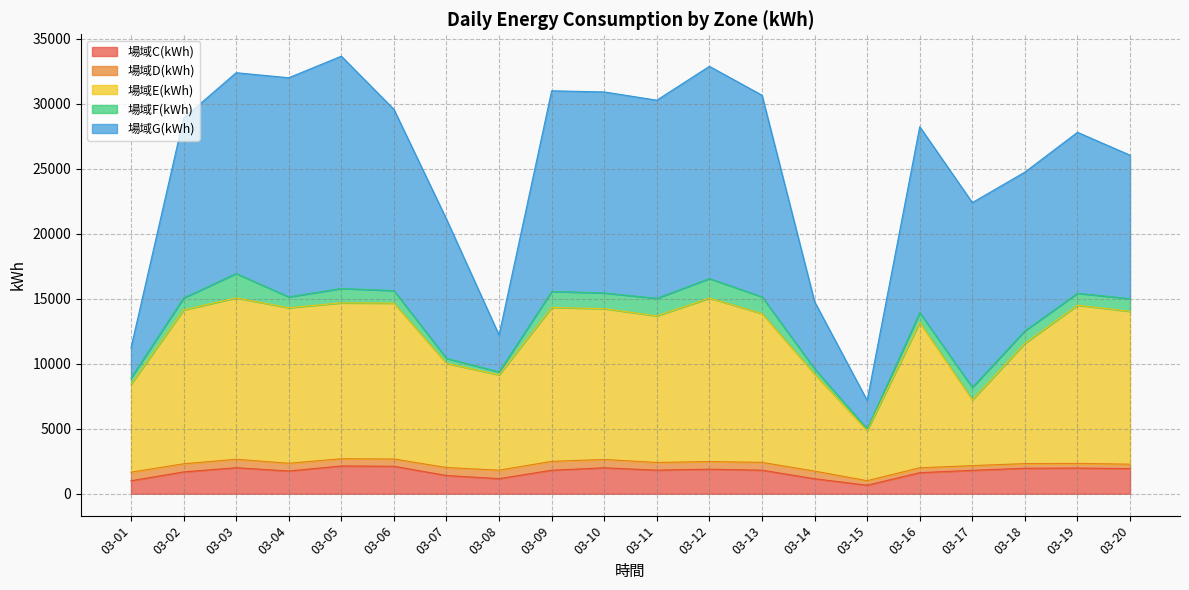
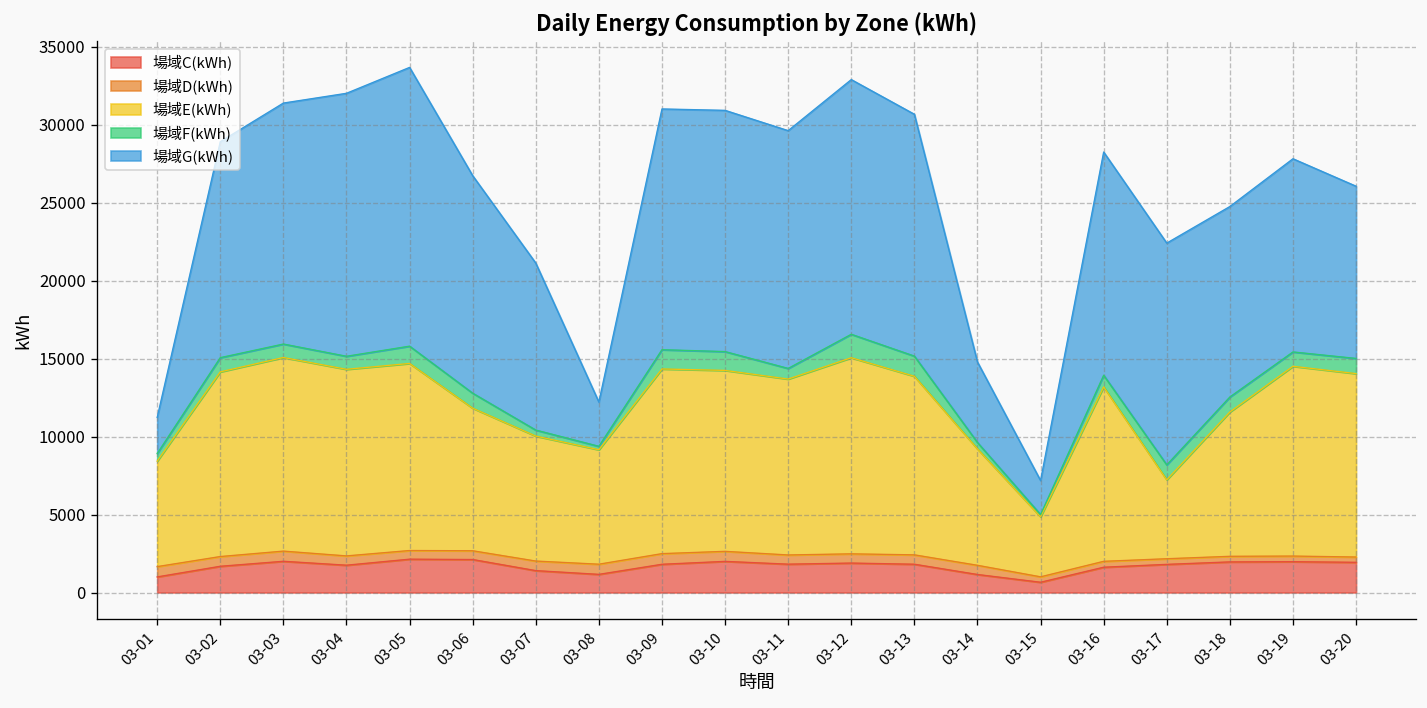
  {
    "場域E(kWh)": {
      "03-01": 6800,
      "03-02": 11800,
      "03-03": 12400,
      "03-04": 12000,
      "03-05": 12000,
-     "03-06": 12000,
+     "03-06": 9100,
      "03-07": 8000,
      "03-08": 7300,
      "03-09": 11800,
      "03-10": 11600,
      "03-11": 11300,
      "03-12": 12600,
      "03-13": 11500,
      "03-14": 7500,
      "03-16": 11200,
      "03-17": 5100,
      "03-18": 9300,
      "03-19": 12200,
      "03-20": 11800
    },
    "場域F(kWh)": {
      "03-01": 500,
      "03-02": 900,
-     "03-03": 1900,
+     "03-03": 900,
      "03-04": 800,
      "03-05": 1100,
      "03-06": 1000,
      "03-07": 400,
      "03-08": 200,
      "03-09": 1200,
      "03-10": 1200,
-     "03-11": 1300,
+     "03-11": 700,
      "03-12": 1500,
      "03-13": 1300,
      "03-14": 400,
      "03-16": 700,
      "03-17": 1000,
      "03-18": 1000,
      "03-19": 900,
      "03-20": 1000
    },
    "場域G(kWh)": {
      "03-01": 2300,
      "03-03": 15500,
      "03-04": 16900,
      "03-05": 17900,
      "03-06": 13900,
      "03-07": 10700,
      "03-08": 2800,
      "03-09": 15400,
      "03-10": 15500,
      "03-11": 15200,
      "03-12": 16300,
      "03-13": 15500,
      "03-14": 5200,
      "03-15": 2200,
      "03-16": 14300,
      "03-17": 14200,
      "03-18": 12200,
      "03-19": 12400,
      "03-20": 11000
    }
  }
